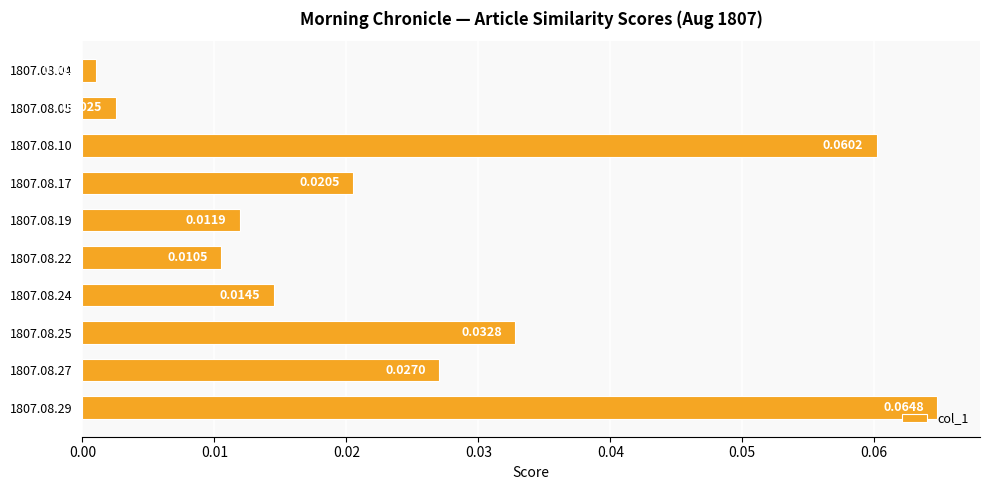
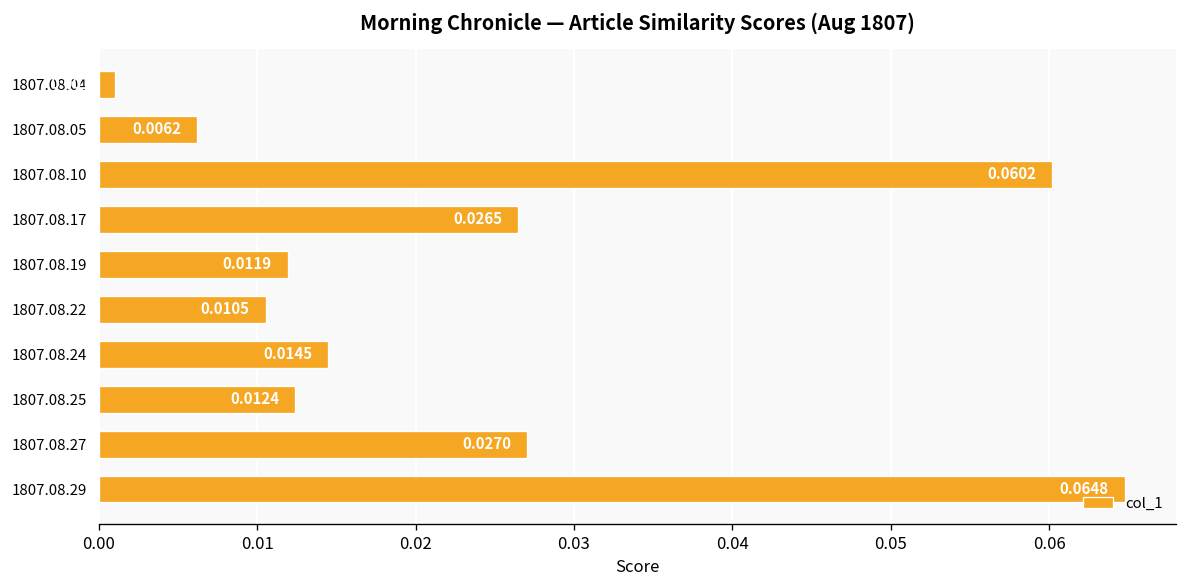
  {
-   "1807.08.05": 0.0025,
+   "1807.08.05": 0.0062,
    "1807.08.10": 0.0602,
-   "1807.08.17": 0.0205,
+   "1807.08.17": 0.0265,
    "1807.08.19": 0.0119,
    "1807.08.22": 0.0105,
    "1807.08.24": 0.0145,
-   "1807.08.25": 0.0328,
+   "1807.08.25": 0.0124,
    "1807.08.27": 0.0270,
    "1807.08.29": 0.0648
  }
